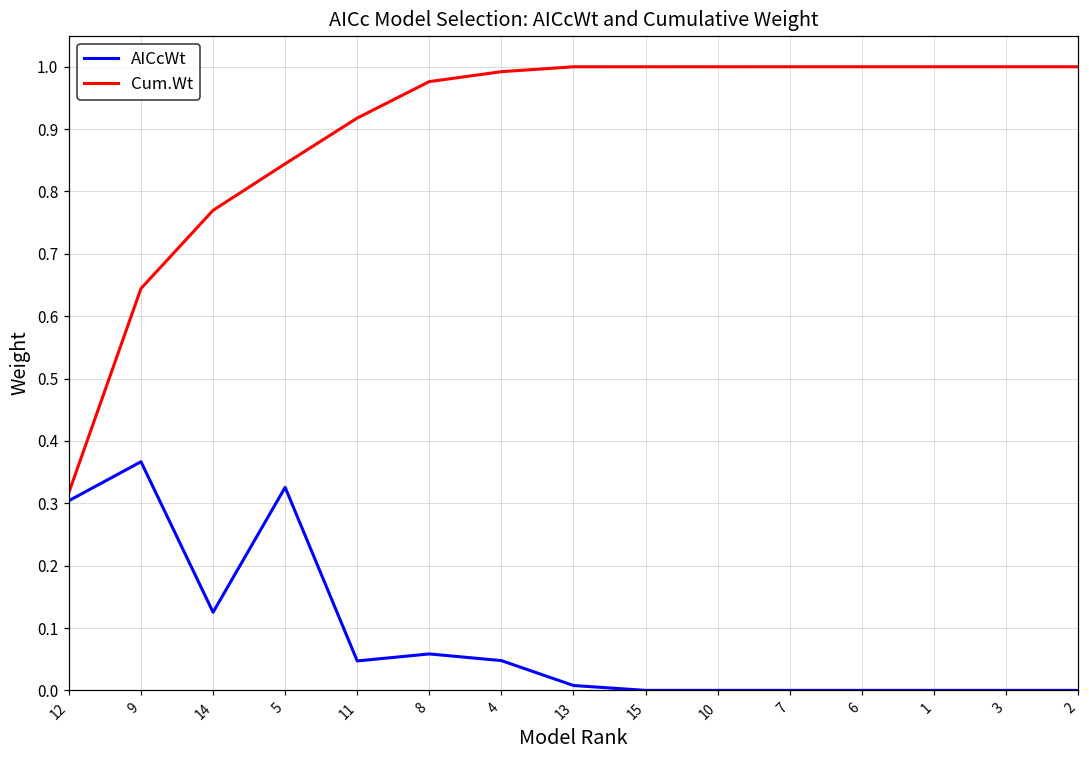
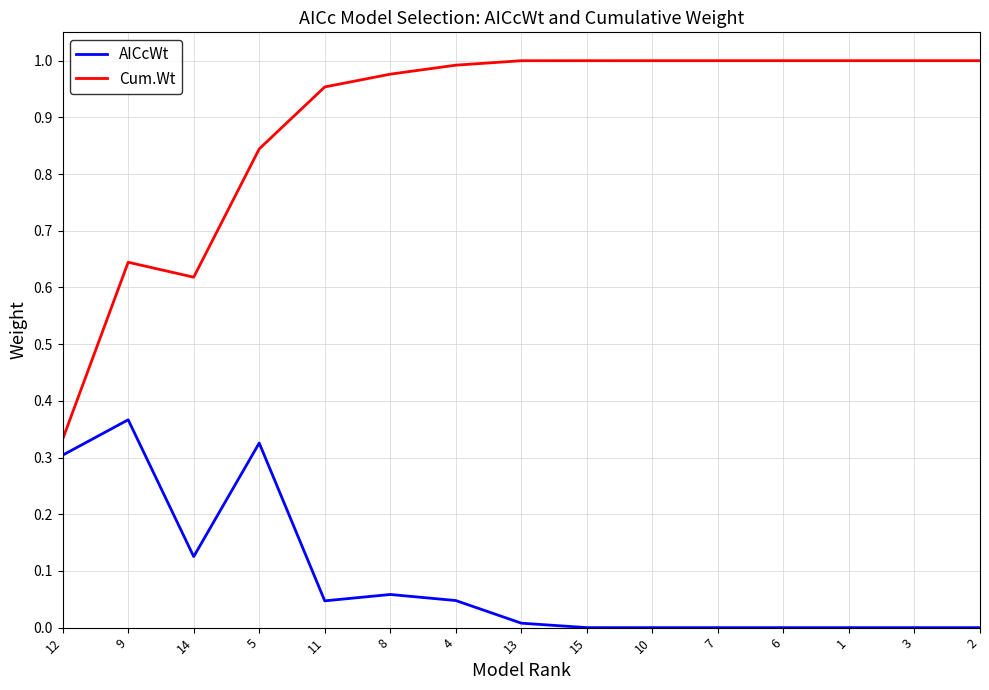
  {
    "AICcWt": {
      "12": 0.30,
      "9": 0.37,
      "14": 0.13,
      "5": 0.33,
      "11": 0.05,
      "8": 0.06,
      "4": 0.05,
      "13": 0.01,
      "15": 0.00,
      "10": 0.00,
      "7": 0.00,
      "6": 0.00,
      "1": 0.00,
      "3": 0.00,
      "2": 0.00
    },
    "Cum.Wt": {
-     "12": 0.32,
+     "12": 0.33,
      "9": 0.64,
-     "14": 0.77,
+     "14": 0.62,
      "5": 0.84,
-     "11": 0.92,
+     "11": 0.95,
      "8": 0.98,
      "4": 0.99,
      "13": 1.00,
      "15": 1.00,
      "10": 1.00,
      "7": 1.00,
      "6": 1.00,
      "1": 1.00,
      "3": 1.00,
      "2": 1.00
    }
  }
